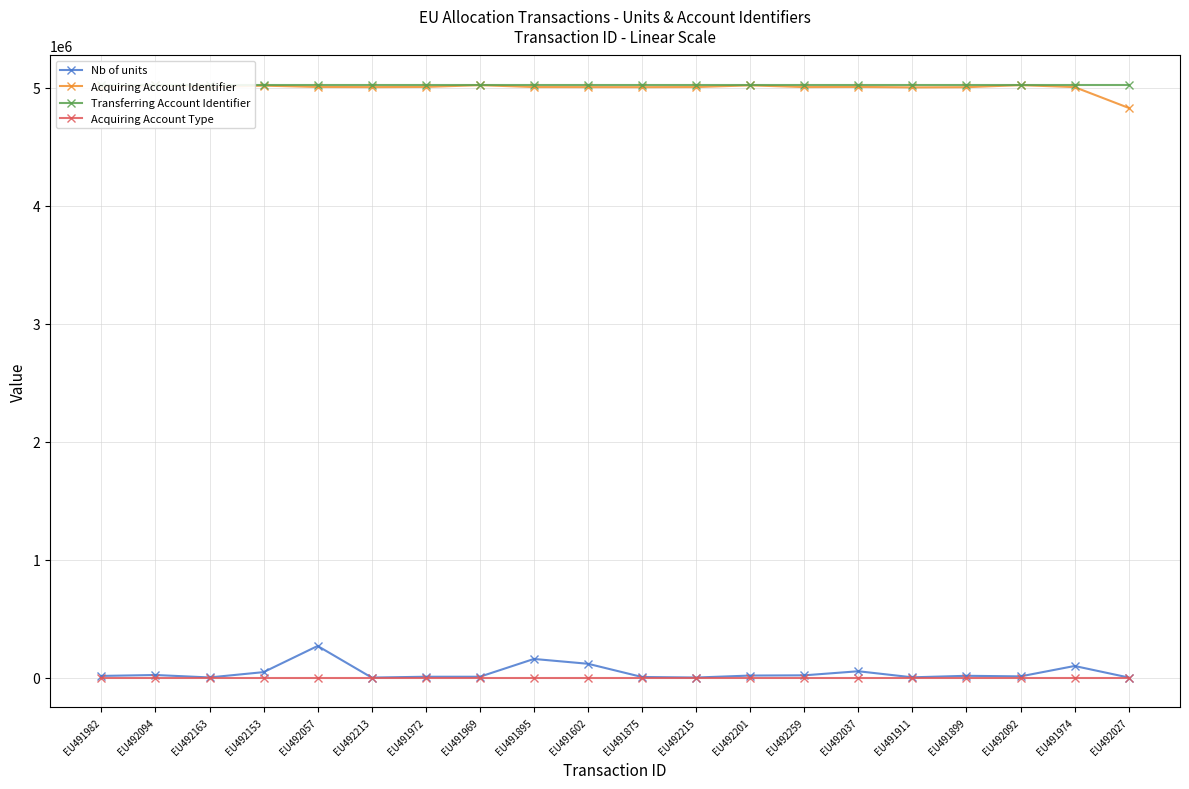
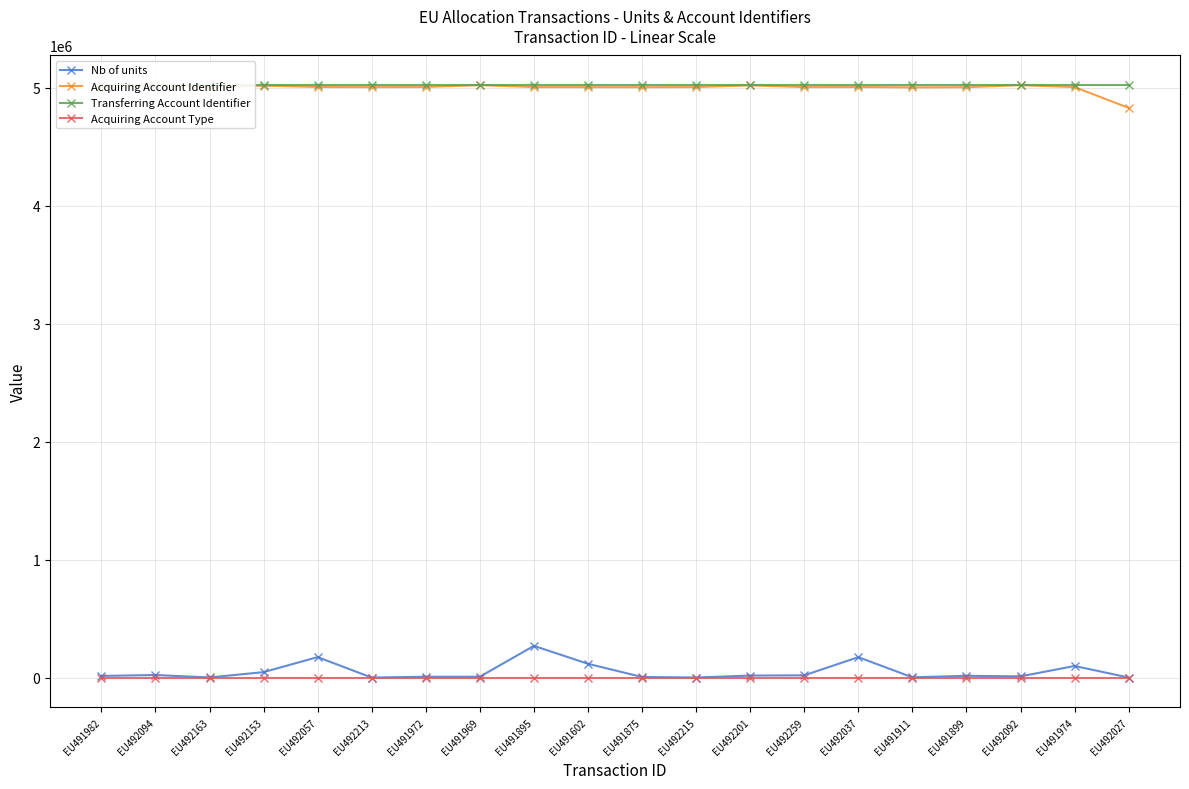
  {
    "Nb of units": {
      "EU492094": 20000,
      "EU492153": 50000,
-     "EU492057": 270000,
-     "EU491895": 160000,
+     "EU492057": 180000,
+     "EU491895": 270000,
      "EU491602": 120000,
-     "EU492037": 60000,
+     "EU492037": 170000,
      "EU491974": 100000
    },
    "Acquiring Account Identifier": {
      "EU492027": 4830000
    },
    "Transferring Account Identifier": {
      "EU492027": 5020000
    },
    "Acquiring Account Type": {
      "EU492094": 0,
      "EU492153": 0,
      "EU492057": 0,
      "EU491895": 0,
      "EU491602": 0,
      "EU492037": 0,
      "EU491974": 0
    }
  }
